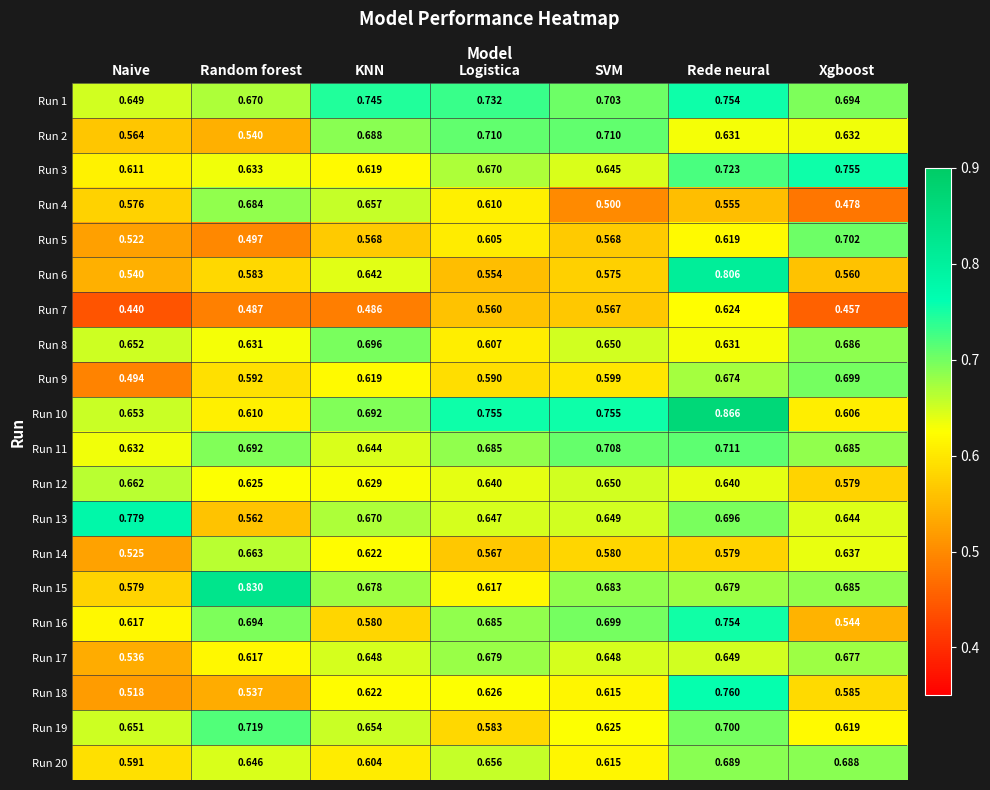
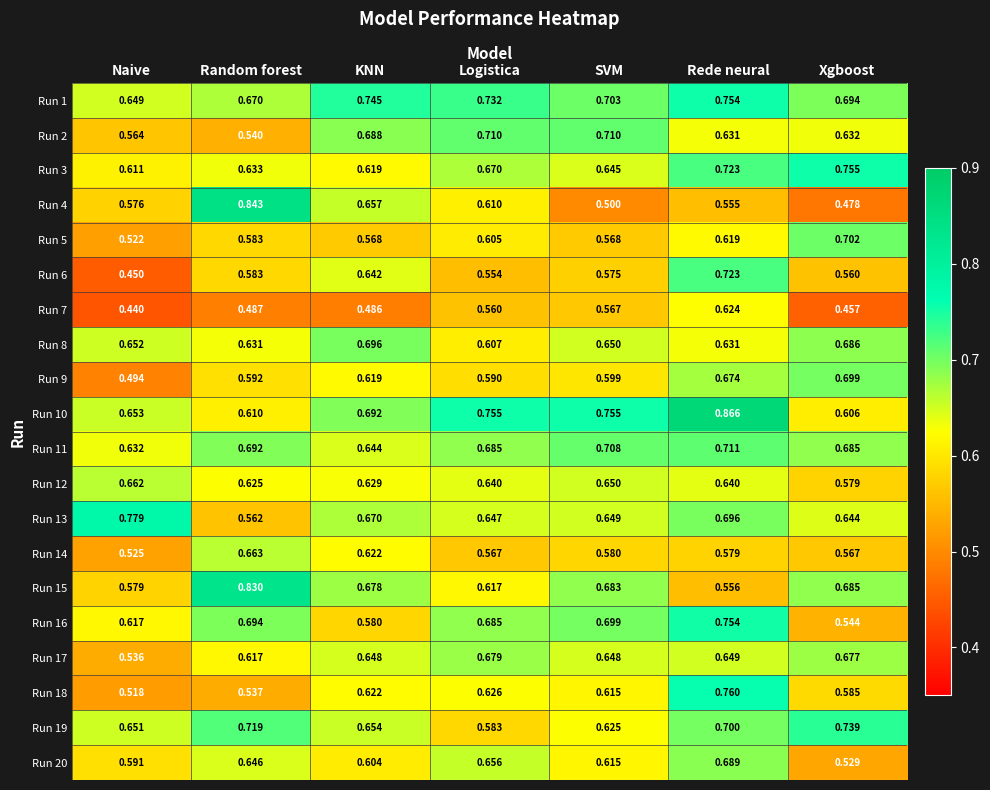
  {
    "Run 1": {
      "Naive": 0.649,
      "Random forest": 0.670,
      "KNN": 0.745,
      "Logistica": 0.732,
      "SVM": 0.703,
      "Rede neural": 0.754,
      "Xgboost": 0.694
    },
    "Run 2": {
      "Naive": 0.564,
      "Random forest": 0.540,
      "KNN": 0.688,
      "Logistica": 0.710,
      "SVM": 0.710,
      "Rede neural": 0.631,
      "Xgboost": 0.632
    },
    "Run 3": {
      "Naive": 0.611,
      "Random forest": 0.633,
      "KNN": 0.619,
      "Logistica": 0.670,
      "SVM": 0.645,
      "Rede neural": 0.723,
      "Xgboost": 0.755
    },
    "Run 4": {
      "Naive": 0.576,
-     "Random forest": 0.684,
+     "Random forest": 0.843,
      "KNN": 0.657,
      "Logistica": 0.610,
      "SVM": 0.500,
      "Rede neural": 0.555,
      "Xgboost": 0.478
    },
    "Run 5": {
      "Naive": 0.522,
-     "Random forest": 0.497,
+     "Random forest": 0.583,
      "KNN": 0.568,
      "Logistica": 0.605,
      "SVM": 0.568,
      "Rede neural": 0.619,
      "Xgboost": 0.702
    },
    "Run 6": {
-     "Naive": 0.540,
+     "Naive": 0.450,
      "Random forest": 0.583,
      "KNN": 0.642,
      "Logistica": 0.554,
      "SVM": 0.575,
-     "Rede neural": 0.806,
+     "Rede neural": 0.723,
      "Xgboost": 0.560
    },
    "Run 7": {
      "Naive": 0.440,
      "Random forest": 0.487,
      "KNN": 0.486,
      "Logistica": 0.560,
      "SVM": 0.567,
      "Rede neural": 0.624,
      "Xgboost": 0.457
    },
    "Run 8": {
      "Naive": 0.652,
      "Random forest": 0.631,
      "KNN": 0.696,
      "Logistica": 0.607,
      "SVM": 0.650,
      "Rede neural": 0.631,
      "Xgboost": 0.686
    },
    "Run 9": {
      "Naive": 0.494,
      "Random forest": 0.592,
      "KNN": 0.619,
      "Logistica": 0.590,
      "SVM": 0.599,
      "Rede neural": 0.674,
      "Xgboost": 0.699
    },
    "Run 10": {
      "Naive": 0.653,
      "Random forest": 0.610,
      "KNN": 0.692,
      "Logistica": 0.755,
      "SVM": 0.755,
      "Rede neural": 0.866,
      "Xgboost": 0.606
    },
    "Run 11": {
      "Naive": 0.632,
      "Random forest": 0.692,
      "KNN": 0.644,
      "Logistica": 0.685,
      "SVM": 0.708,
      "Rede neural": 0.711,
      "Xgboost": 0.685
    },
    "Run 12": {
      "Naive": 0.662,
      "Random forest": 0.625,
      "KNN": 0.629,
      "Logistica": 0.640,
      "SVM": 0.650,
      "Rede neural": 0.640,
      "Xgboost": 0.579
    },
    "Run 13": {
      "Naive": 0.779,
      "Random forest": 0.562,
      "KNN": 0.670,
      "Logistica": 0.647,
      "SVM": 0.649,
      "Rede neural": 0.696,
      "Xgboost": 0.644
    },
    "Run 14": {
      "Naive": 0.525,
      "Random forest": 0.663,
      "KNN": 0.622,
      "Logistica": 0.567,
      "SVM": 0.580,
      "Rede neural": 0.579,
-     "Xgboost": 0.637
+     "Xgboost": 0.567
    },
    "Run 15": {
      "Naive": 0.579,
      "Random forest": 0.830,
      "KNN": 0.678,
      "Logistica": 0.617,
      "SVM": 0.683,
-     "Rede neural": 0.679,
+     "Rede neural": 0.556,
      "Xgboost": 0.685
    },
    "Run 16": {
      "Naive": 0.617,
      "Random forest": 0.694,
      "KNN": 0.580,
      "Logistica": 0.685,
      "SVM": 0.699,
      "Rede neural": 0.754,
      "Xgboost": 0.544
    },
    "Run 17": {
      "Naive": 0.536,
      "Random forest": 0.617,
      "KNN": 0.648,
      "Logistica": 0.679,
      "SVM": 0.648,
      "Rede neural": 0.649,
      "Xgboost": 0.677
    },
    "Run 18": {
      "Naive": 0.518,
      "Random forest": 0.537,
      "KNN": 0.622,
      "Logistica": 0.626,
      "SVM": 0.615,
      "Rede neural": 0.760,
      "Xgboost": 0.585
    },
    "Run 19": {
      "Naive": 0.651,
      "Random forest": 0.719,
      "KNN": 0.654,
      "Logistica": 0.583,
      "SVM": 0.625,
      "Rede neural": 0.700,
-     "Xgboost": 0.619
+     "Xgboost": 0.739
    },
    "Run 20": {
      "Naive": 0.591,
      "Random forest": 0.646,
      "KNN": 0.604,
      "Logistica": 0.656,
      "SVM": 0.615,
      "Rede neural": 0.689,
-     "Xgboost": 0.688
+     "Xgboost": 0.529
    }
  }
